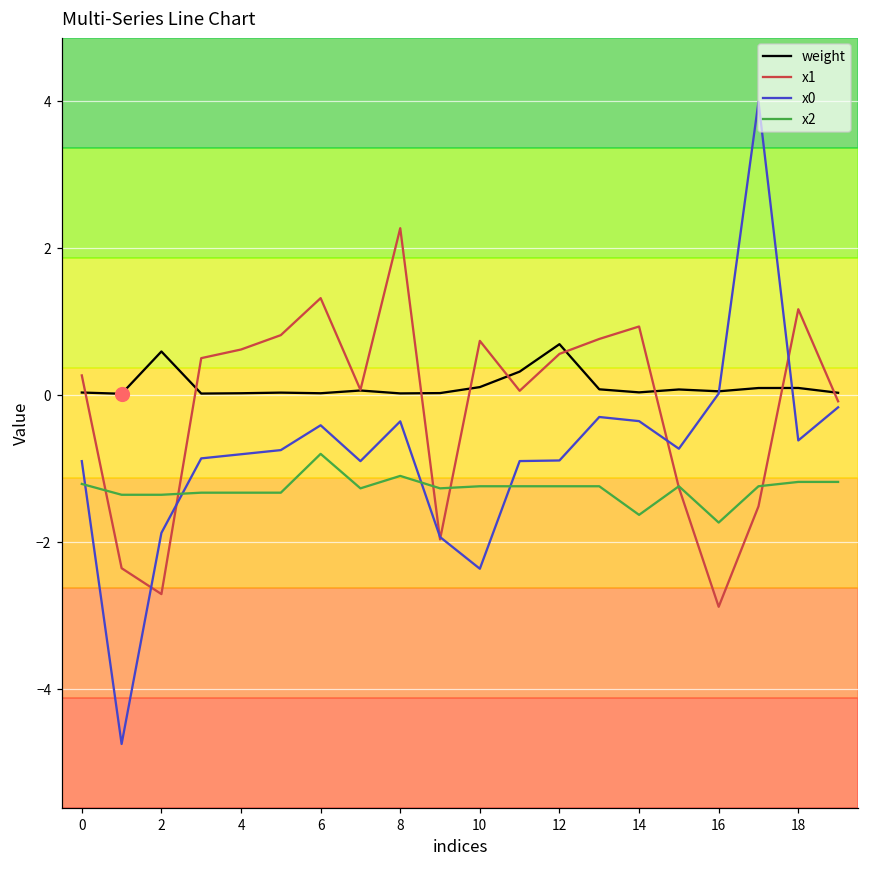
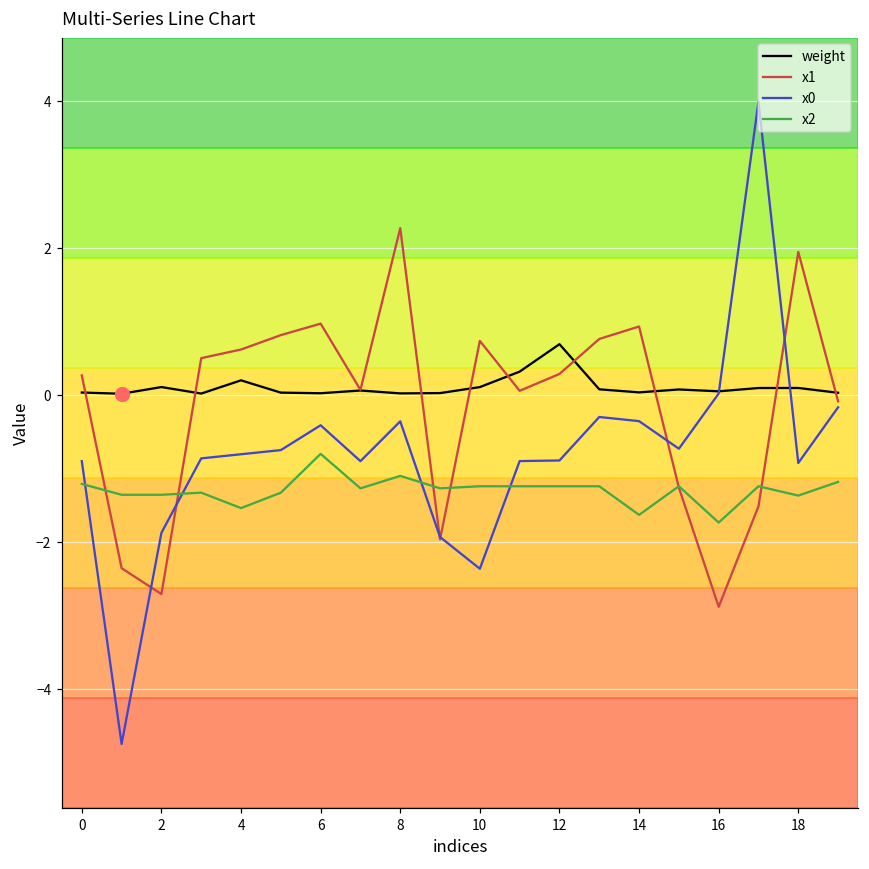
  {
    "weight": {
      "0": 0.0,
-     "2": 0.6,
-     "4": 0.0,
+     "2": 0.1,
+     "4": 0.2,
      "6": 0.0,
      "8": 0.0,
      "10": 0.1,
      "12": 0.7,
      "14": 0.0,
      "18": 0.1
    },
    "x1": {
      "0": 0.3,
      "2": -2.7,
      "4": 0.6,
-     "6": 1.3,
+     "6": 1.0,
      "8": 2.3,
      "10": 0.7,
-     "12": 0.6,
+     "12": 0.3,
      "14": 0.9,
      "16": -2.9,
-     "18": 1.2
+     "18": 1.9
    },
    "x0": {
      "0": -0.9,
      "2": -1.9,
      "4": -0.8,
      "6": -0.4,
      "8": -0.4,
      "10": -2.4,
      "12": -0.9,
      "14": -0.4,
-     "18": -0.6
+     "18": -0.9
    },
    "x2": {
      "0": -1.2,
      "2": -1.4,
-     "4": -1.3,
+     "4": -1.5,
      "6": -0.8,
      "8": -1.1,
      "10": -1.2,
      "12": -1.2,
      "14": -1.6,
      "16": -1.7,
-     "18": -1.2
+     "18": -1.4
    }
  }
